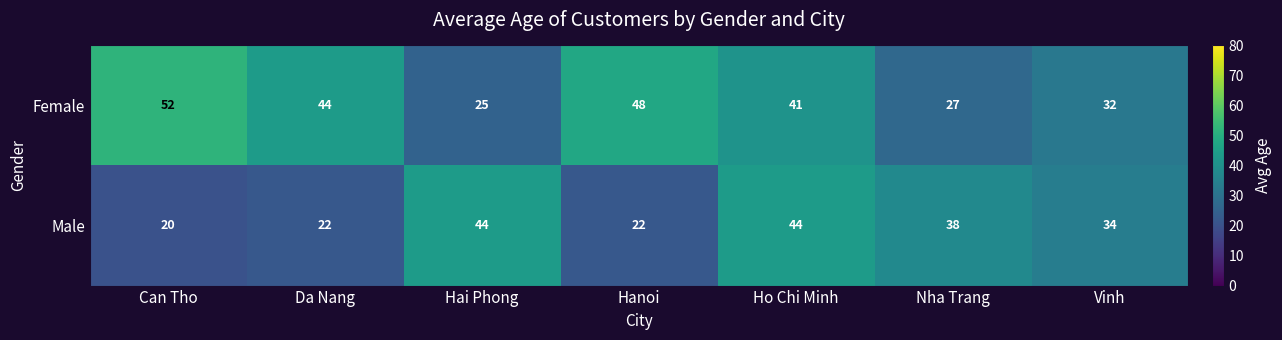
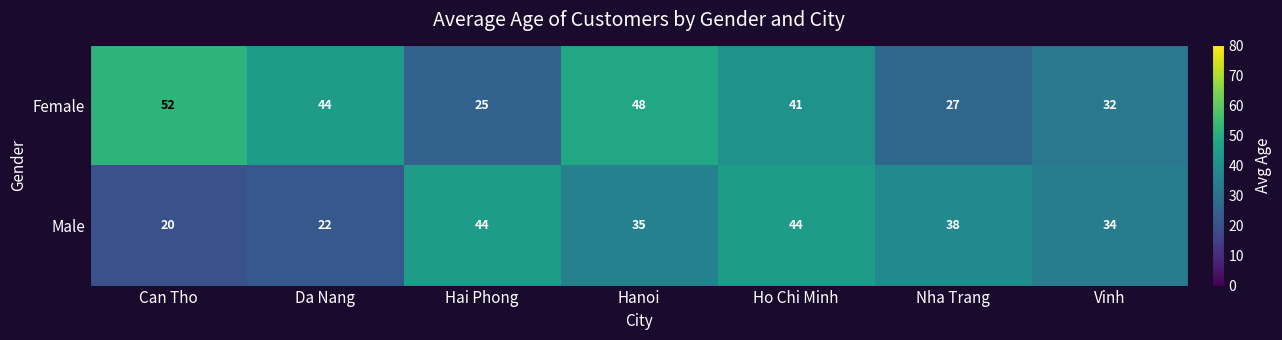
  {
    "Female": {
      "Can Tho": 52,
      "Da Nang": 44,
      "Hai Phong": 25,
      "Hanoi": 48,
      "Ho Chi Minh": 41,
      "Nha Trang": 27,
      "Vinh": 32
    },
    "Male": {
      "Can Tho": 20,
      "Da Nang": 22,
      "Hai Phong": 44,
-     "Hanoi": 22,
+     "Hanoi": 35,
      "Ho Chi Minh": 44,
      "Nha Trang": 38,
      "Vinh": 34
    }
  }
